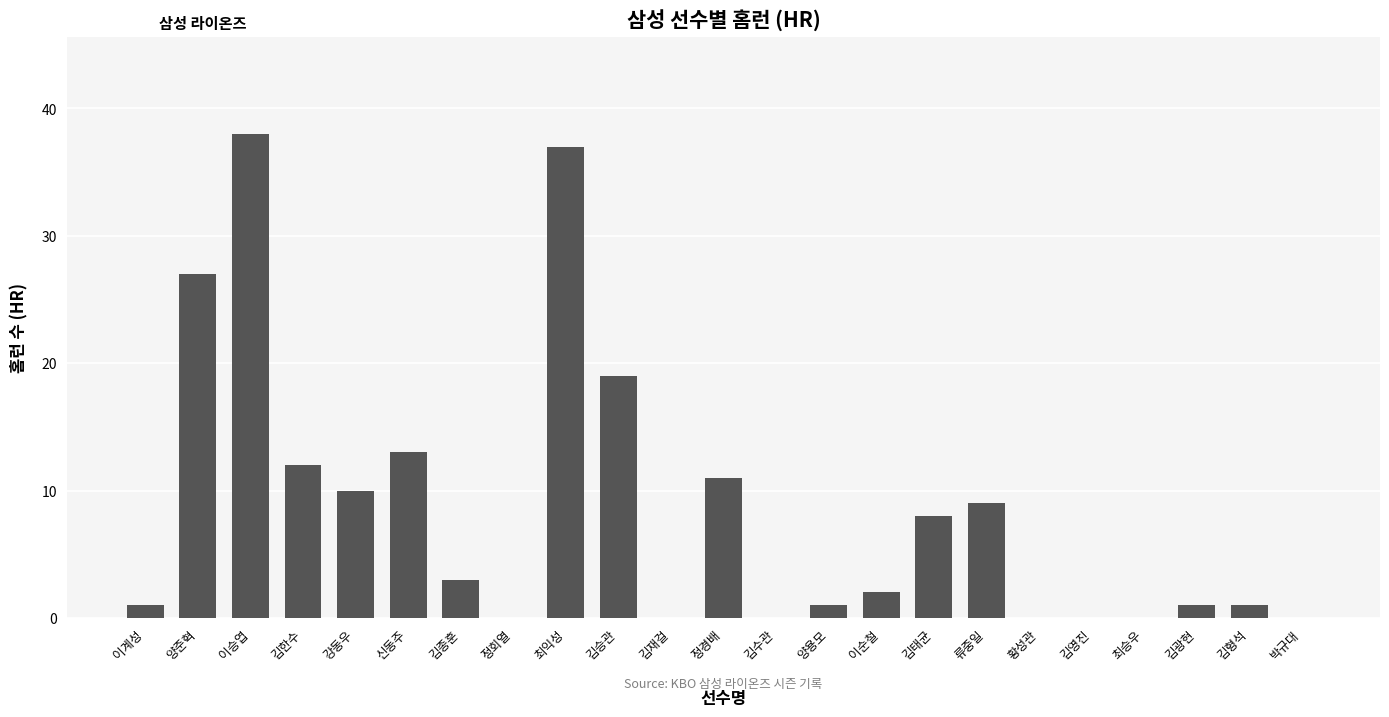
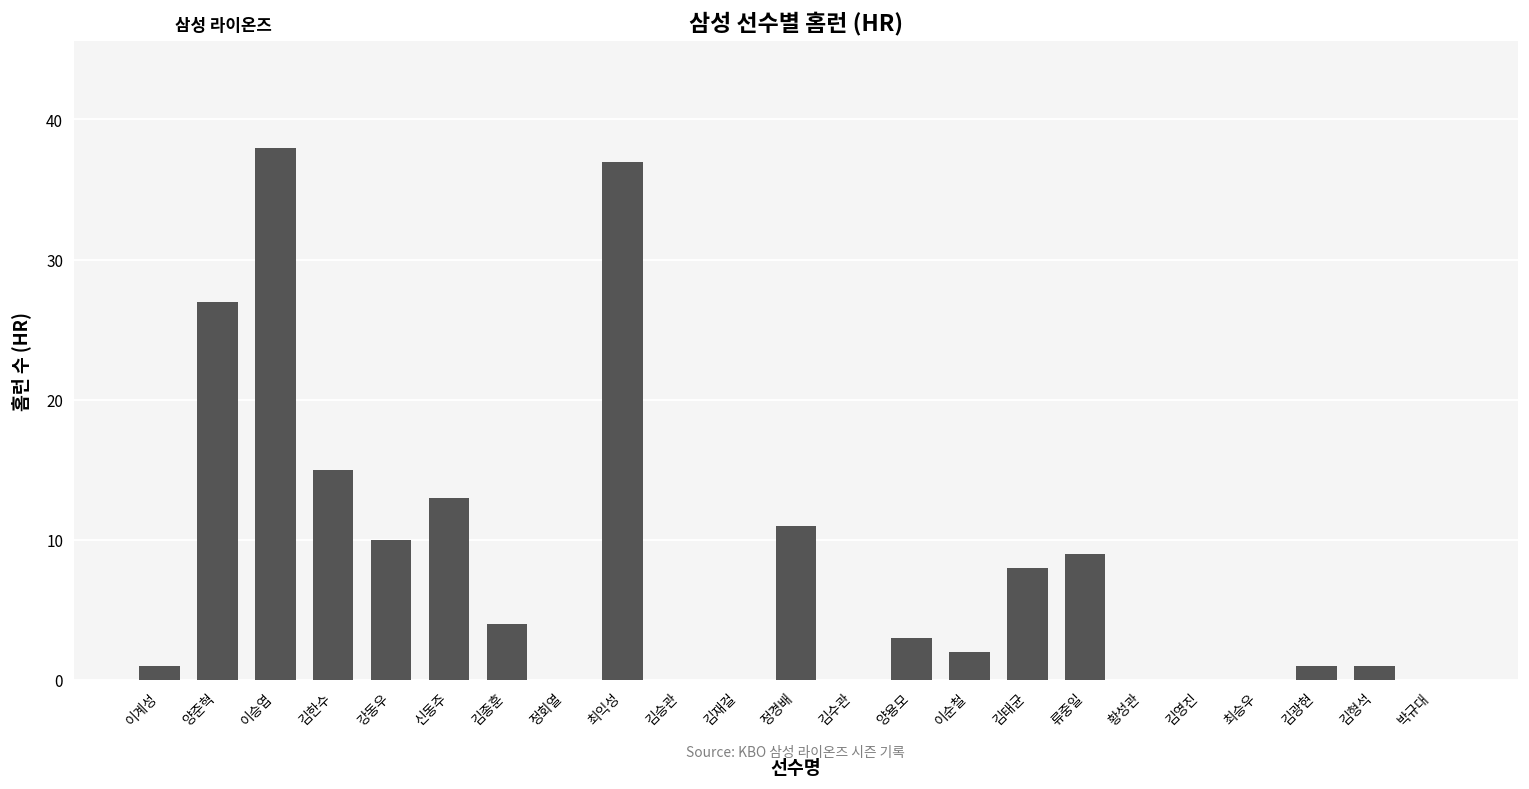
  {
    "이계성": 1,
    "양준혁": 27,
    "이승엽": 38,
-   "김한수": 12,
+   "김한수": 15,
    "강동우": 10,
    "신동주": 13,
-   "김종훈": 3,
+   "김종훈": 4,
    "정회열": 0,
    "최익성": 37,
-   "김승관": 19,
+   "김승관": 0,
    "김재걸": 0,
    "정경배": 11,
    "김수관": 0,
-   "양용모": 1,
+   "양용모": 3,
    "이순철": 2,
    "김태균": 8,
    "류중일": 9,
    "황성관": 0,
    "김영진": 0,
    "최승우": 0,
    "김광현": 1,
    "김형석": 1,
    "박규대": 0
  }
